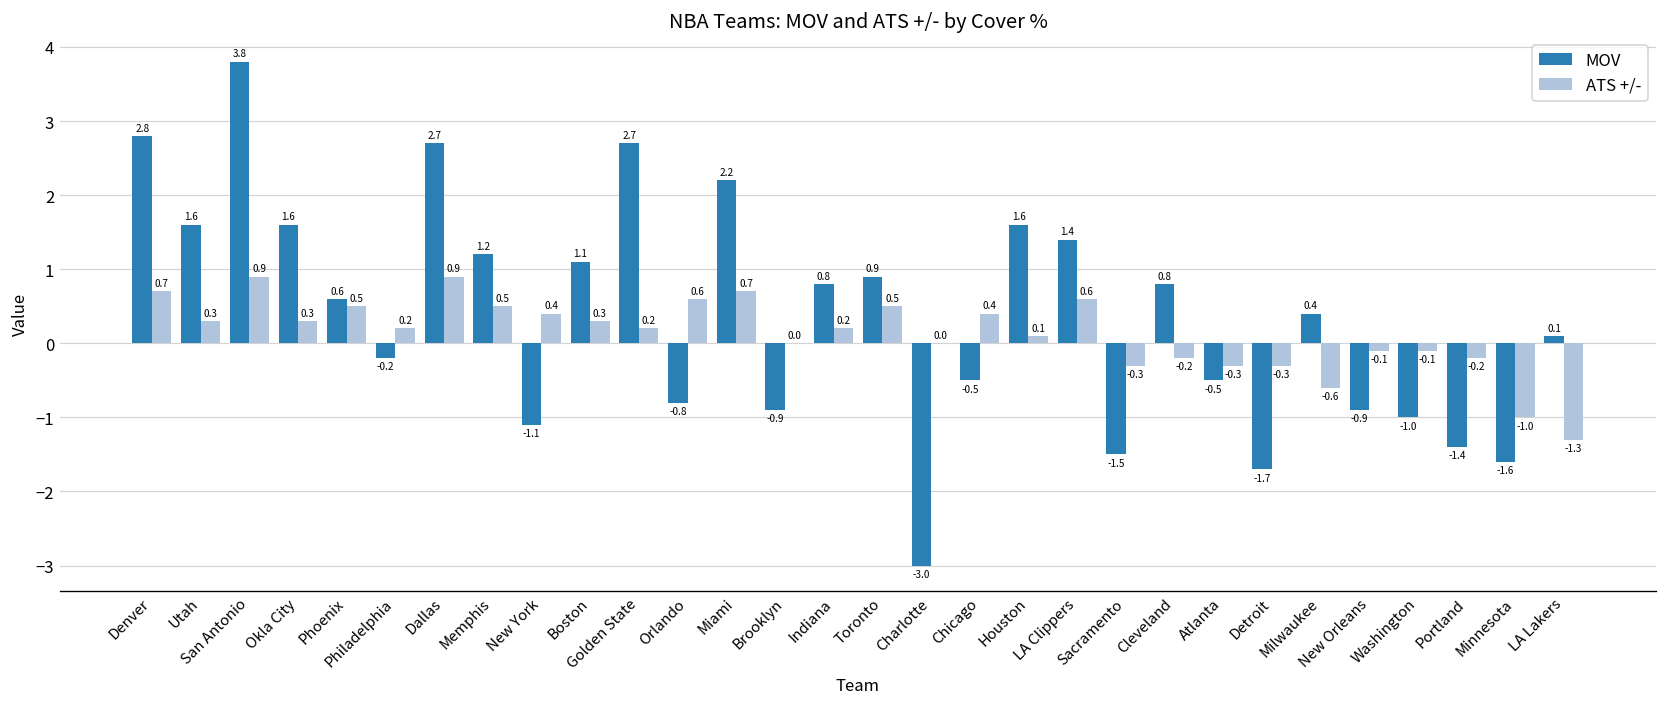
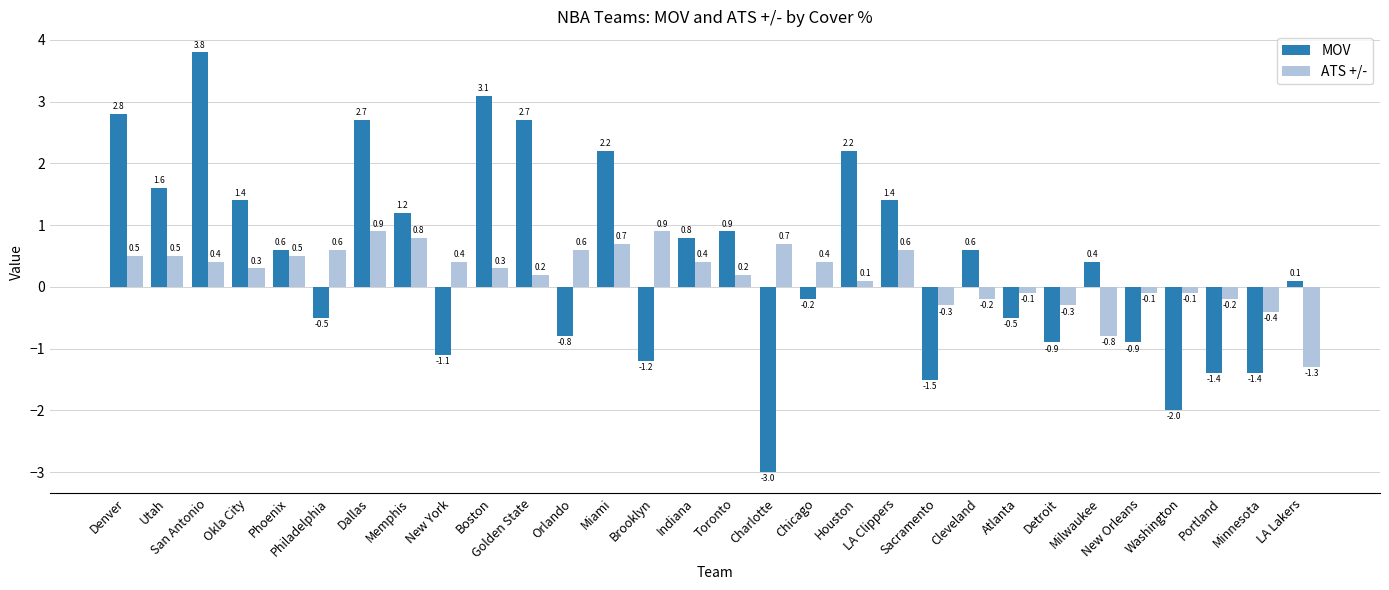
  {
    "MOV": {
      "Denver": 2.8,
      "Utah": 1.6,
      "San Antonio": 3.8,
-     "Okla City": 1.6,
+     "Okla City": 1.4,
      "Phoenix": 0.6,
-     "Philadelphia": -0.2,
+     "Philadelphia": -0.5,
      "Dallas": 2.7,
      "Memphis": 1.2,
      "New York": -1.1,
-     "Boston": 1.1,
+     "Boston": 3.1,
      "Golden State": 2.7,
      "Orlando": -0.8,
      "Miami": 2.2,
-     "Brooklyn": -0.9,
+     "Brooklyn": -1.2,
      "Indiana": 0.8,
      "Toronto": 0.9,
      "Charlotte": -3.0,
-     "Chicago": -0.5,
-     "Houston": 1.6,
+     "Chicago": -0.2,
+     "Houston": 2.2,
      "LA Clippers": 1.4,
      "Sacramento": -1.5,
-     "Cleveland": 0.8,
+     "Cleveland": 0.6,
      "Atlanta": -0.5,
-     "Detroit": -1.7,
+     "Detroit": -0.9,
      "Milwaukee": 0.4,
      "New Orleans": -0.9,
-     "Washington": -1.0,
+     "Washington": -2.0,
      "Portland": -1.4,
-     "Minnesota": -1.6,
+     "Minnesota": -1.4,
      "LA Lakers": 0.1
    },
    "ATS +/-": {
-     "Denver": 0.7,
-     "Utah": 0.3,
-     "San Antonio": 0.9,
+     "Denver": 0.5,
+     "Utah": 0.5,
+     "San Antonio": 0.4,
      "Okla City": 0.3,
      "Phoenix": 0.5,
-     "Philadelphia": 0.2,
+     "Philadelphia": 0.6,
      "Dallas": 0.9,
-     "Memphis": 0.5,
+     "Memphis": 0.8,
      "New York": 0.4,
      "Boston": 0.3,
      "Golden State": 0.2,
      "Orlando": 0.6,
      "Miami": 0.7,
-     "Brooklyn": 0.0,
-     "Indiana": 0.2,
-     "Toronto": 0.5,
-     "Charlotte": 0.0,
+     "Brooklyn": 0.9,
+     "Indiana": 0.4,
+     "Toronto": 0.2,
+     "Charlotte": 0.7,
      "Chicago": 0.4,
      "Houston": 0.1,
      "LA Clippers": 0.6,
      "Sacramento": -0.3,
      "Cleveland": -0.2,
-     "Atlanta": -0.3,
+     "Atlanta": -0.1,
      "Detroit": -0.3,
-     "Milwaukee": -0.6,
+     "Milwaukee": -0.8,
      "New Orleans": -0.1,
      "Washington": -0.1,
      "Portland": -0.2,
-     "Minnesota": -1.0,
+     "Minnesota": -0.4,
      "LA Lakers": -1.3
    }
  }
